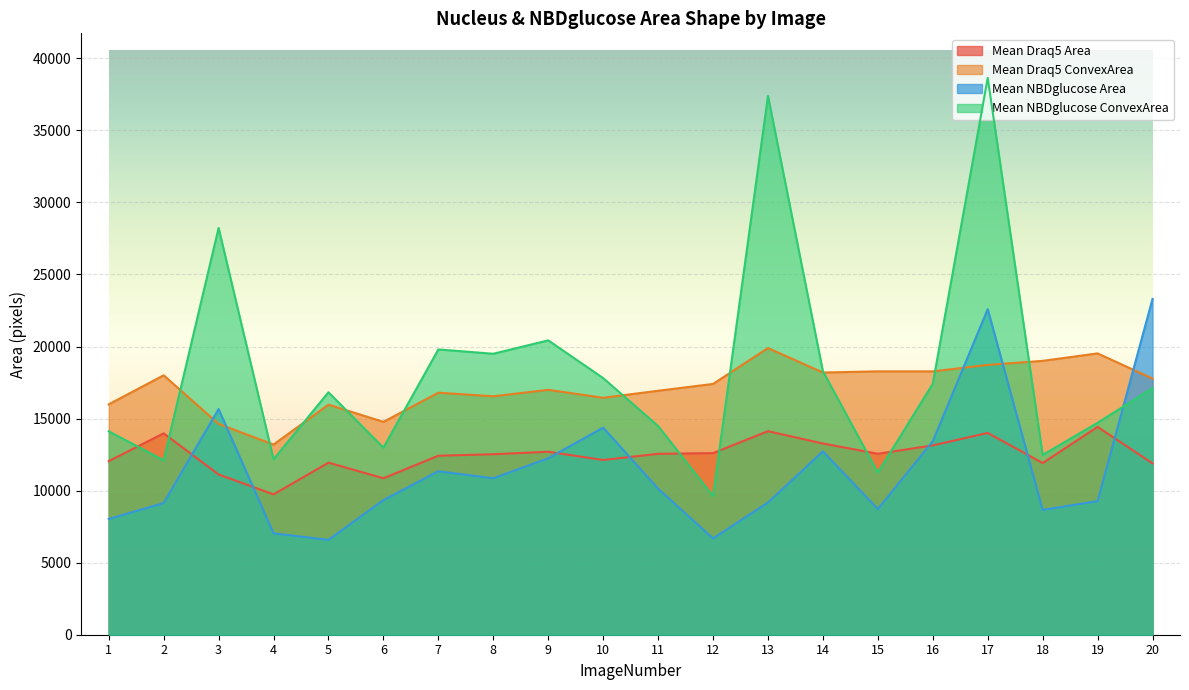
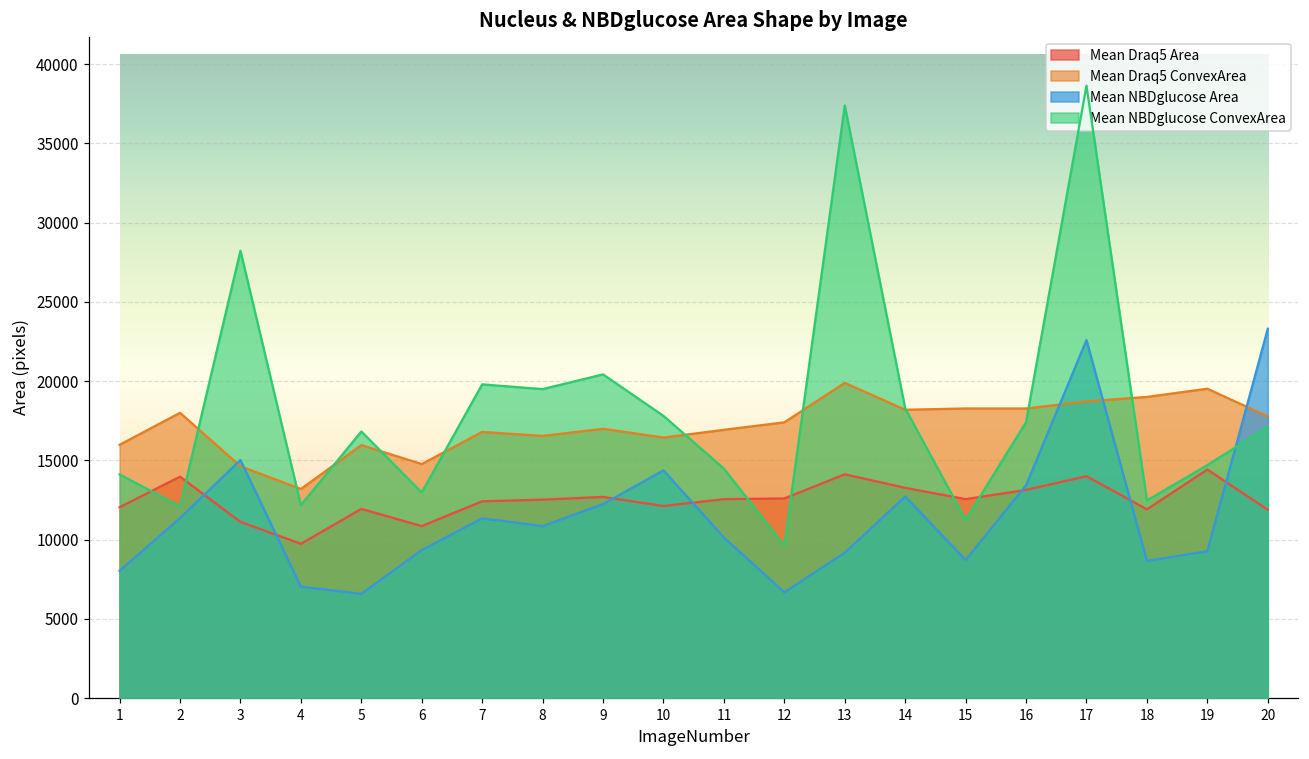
  {
    "Mean NBDglucose Area": {
      "1": 8000,
-     "2": 9100,
-     "3": 15700,
+     "2": 11400,
+     "3": 15000,
      "4": 7000,
      "5": 6600,
      "6": 9300,
      "7": 11300,
      "8": 10900,
      "9": 12200,
      "10": 14400,
      "11": 10100,
      "12": 6700,
      "13": 9200,
      "14": 12700,
      "15": 8700,
      "16": 13400,
      "17": 22600,
      "18": 8700,
      "19": 9300,
      "20": 23300
    },
    "Mean NBDglucose ConvexArea": {
      "1": 14100,
      "2": 12100,
      "3": 28200,
      "4": 12200,
      "5": 16800,
      "6": 13000,
      "7": 19800,
      "8": 19500,
      "9": 20400,
      "10": 17800,
      "11": 14500,
      "12": 9600,
      "13": 37400,
      "15": 11300,
      "16": 17400,
      "18": 12500,
      "19": 14700,
      "20": 17100
    }
  }
